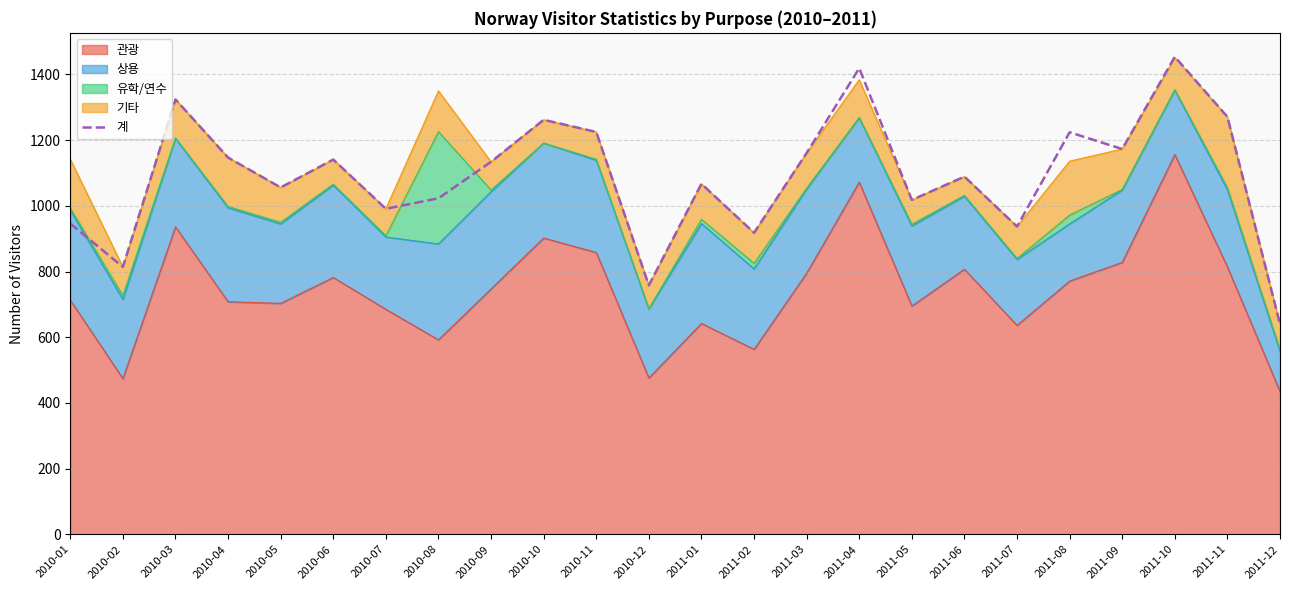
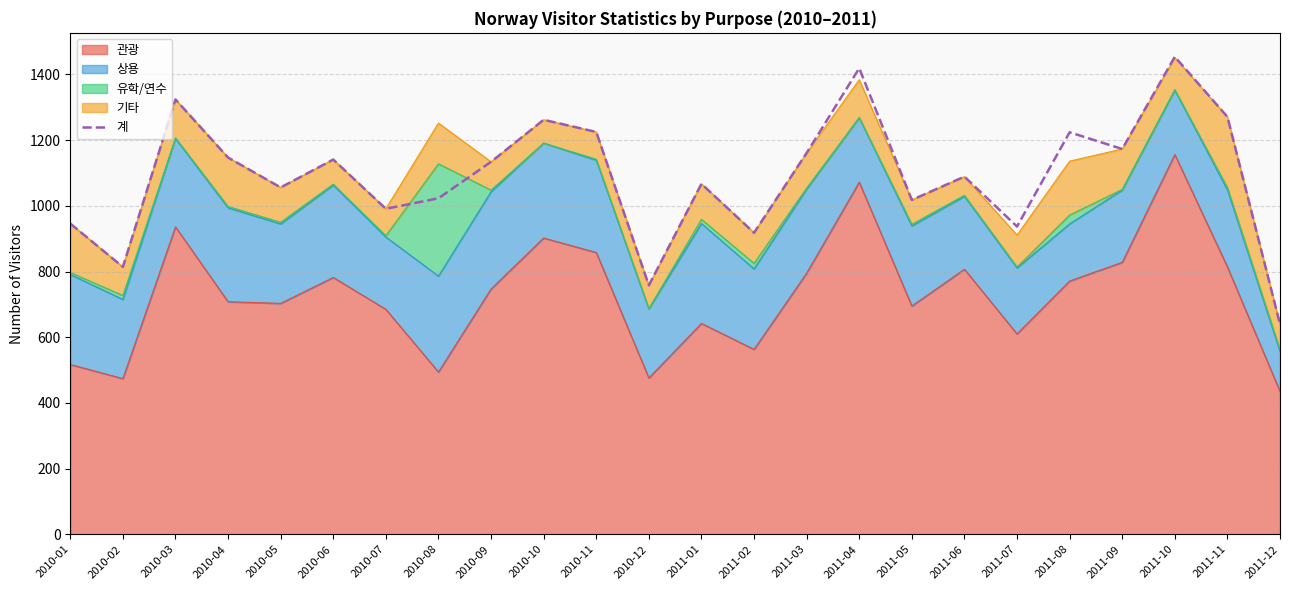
  {
    "관광": {
-     "2010-01": 710,
+     "2010-01": 520,
      "2010-02": 470,
      "2010-03": 940,
      "2010-04": 710,
      "2010-05": 700,
      "2010-06": 780,
      "2010-07": 690,
-     "2010-08": 590,
+     "2010-08": 490,
      "2010-09": 750,
      "2010-10": 900,
      "2010-11": 860,
      "2010-12": 480,
      "2011-01": 640,
      "2011-02": 560,
      "2011-03": 800,
      "2011-04": 1070,
      "2011-05": 700,
      "2011-06": 810,
-     "2011-07": 640,
+     "2011-07": 610,
      "2011-08": 770,
      "2011-09": 830,
      "2011-10": 1160,
      "2011-11": 810,
      "2011-12": 440
    },
    "상용": {
      "2010-02": 240,
      "2010-08": 290,
      "2011-01": 300,
      "2011-02": 250,
      "2011-08": 170
    },
    "유학/연수": {
      "2010-02": 10,
      "2010-08": 340,
      "2011-01": 10,
      "2011-02": 20,
      "2011-08": 30
    },
    "기타": {
      "2010-08": 120,
      "2011-04": 120,
      "2011-08": 160
    },
    "계": {
      "2010-08": 1020,
      "2011-04": 1420,
      "2011-08": 1220
    }
  }
